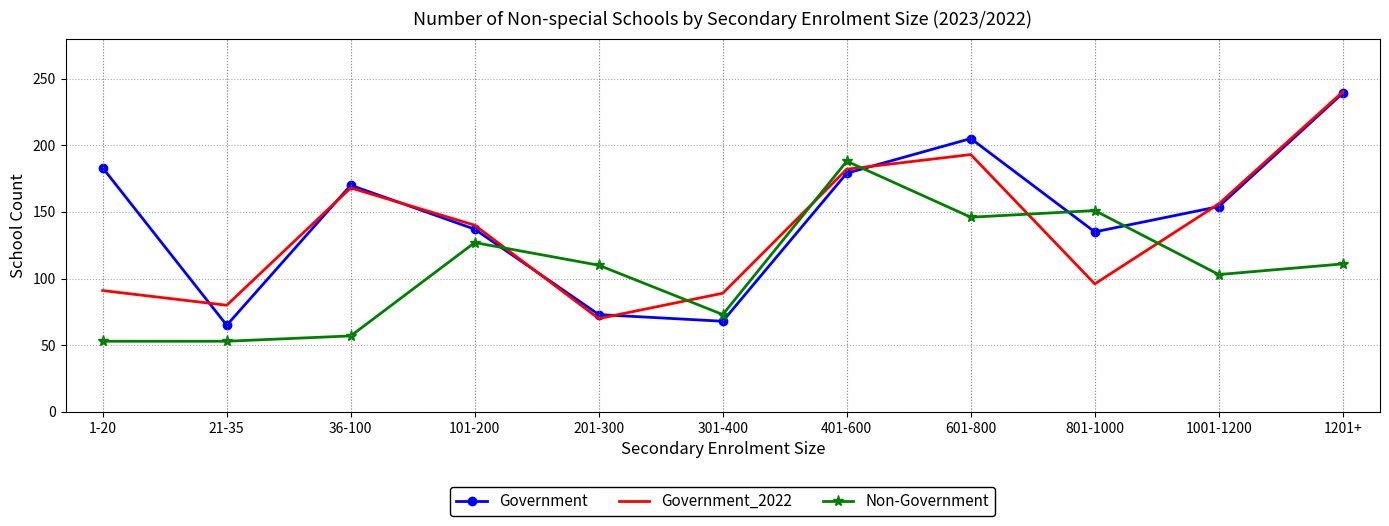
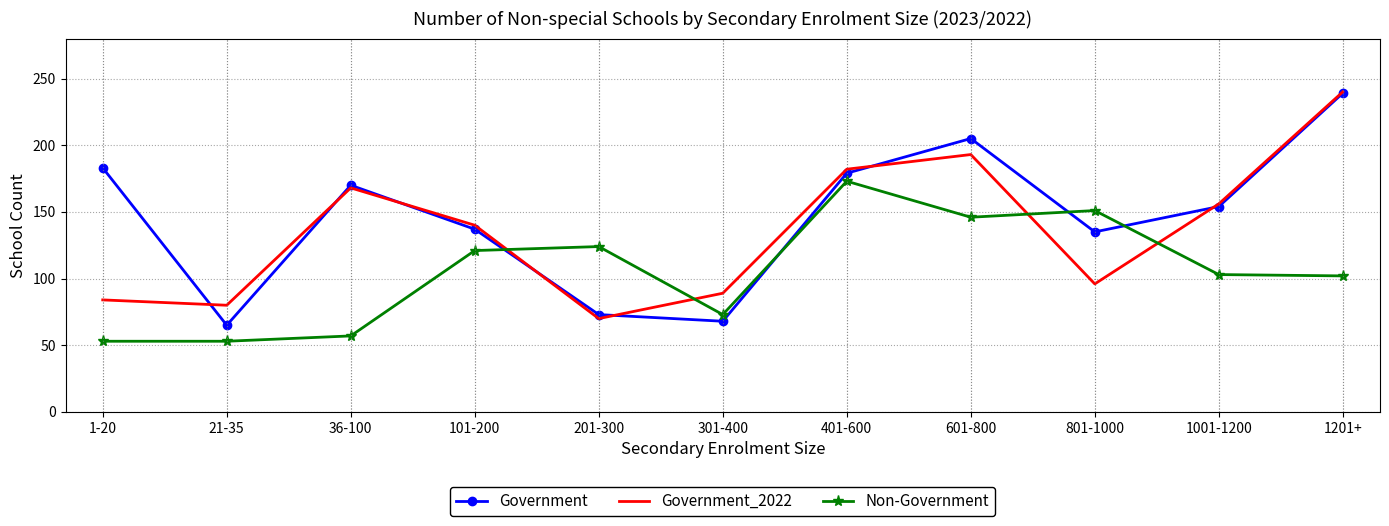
  {
    "Government": {
      "1-20": 183,
      "21-35": 65,
      "36-100": 170,
      "101-200": 137,
      "201-300": 73,
      "301-400": 68,
      "401-600": 179,
      "601-800": 205,
      "801-1000": 135,
      "1001-1200": 154
    },
    "Government_2022": {
-     "1-20": 91,
+     "1-20": 84,
      "21-35": 80,
      "36-100": 168,
      "101-200": 140,
      "201-300": 70,
      "301-400": 89,
      "401-600": 182,
      "601-800": 193,
      "801-1000": 96,
      "1001-1200": 156
    },
    "Non-Government": {
      "1-20": 53,
      "21-35": 53,
      "36-100": 57,
-     "101-200": 127,
-     "201-300": 110,
+     "101-200": 121,
+     "201-300": 124,
      "301-400": 73,
-     "401-600": 188,
+     "401-600": 173,
      "601-800": 146,
      "801-1000": 151,
      "1001-1200": 103,
-     "1201+": 111
+     "1201+": 102
    }
  }
